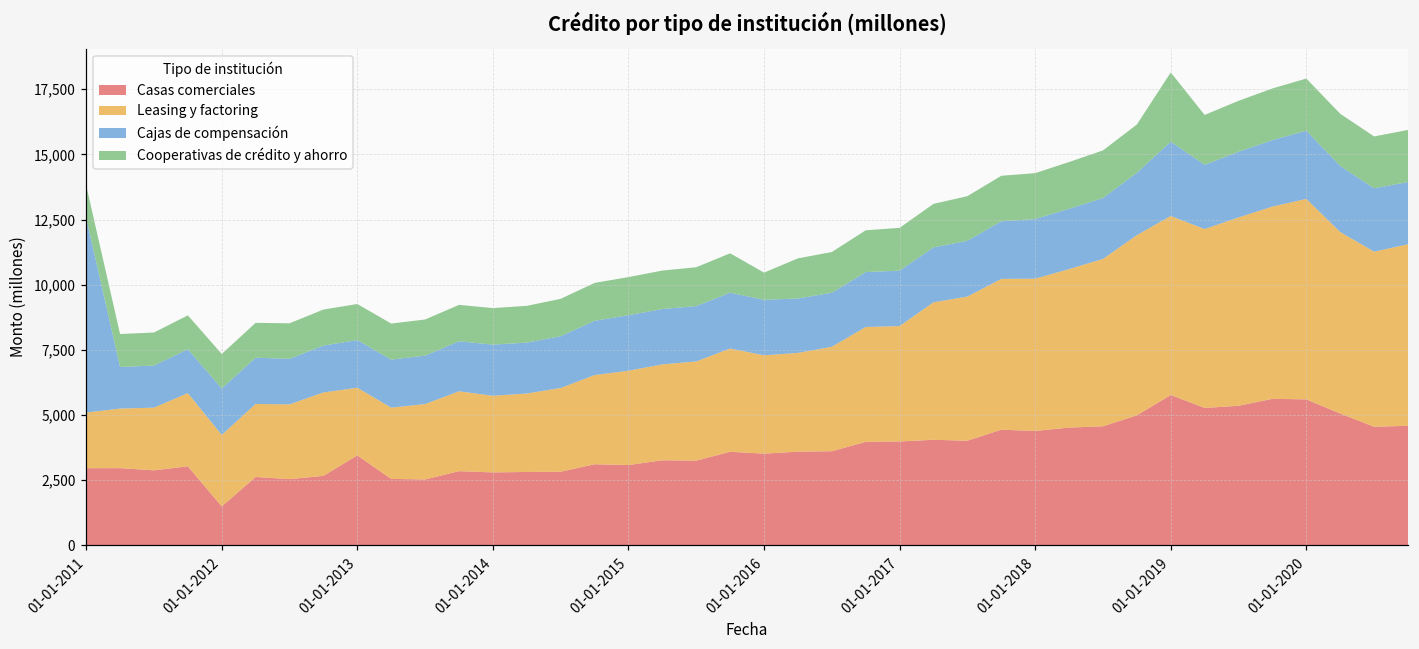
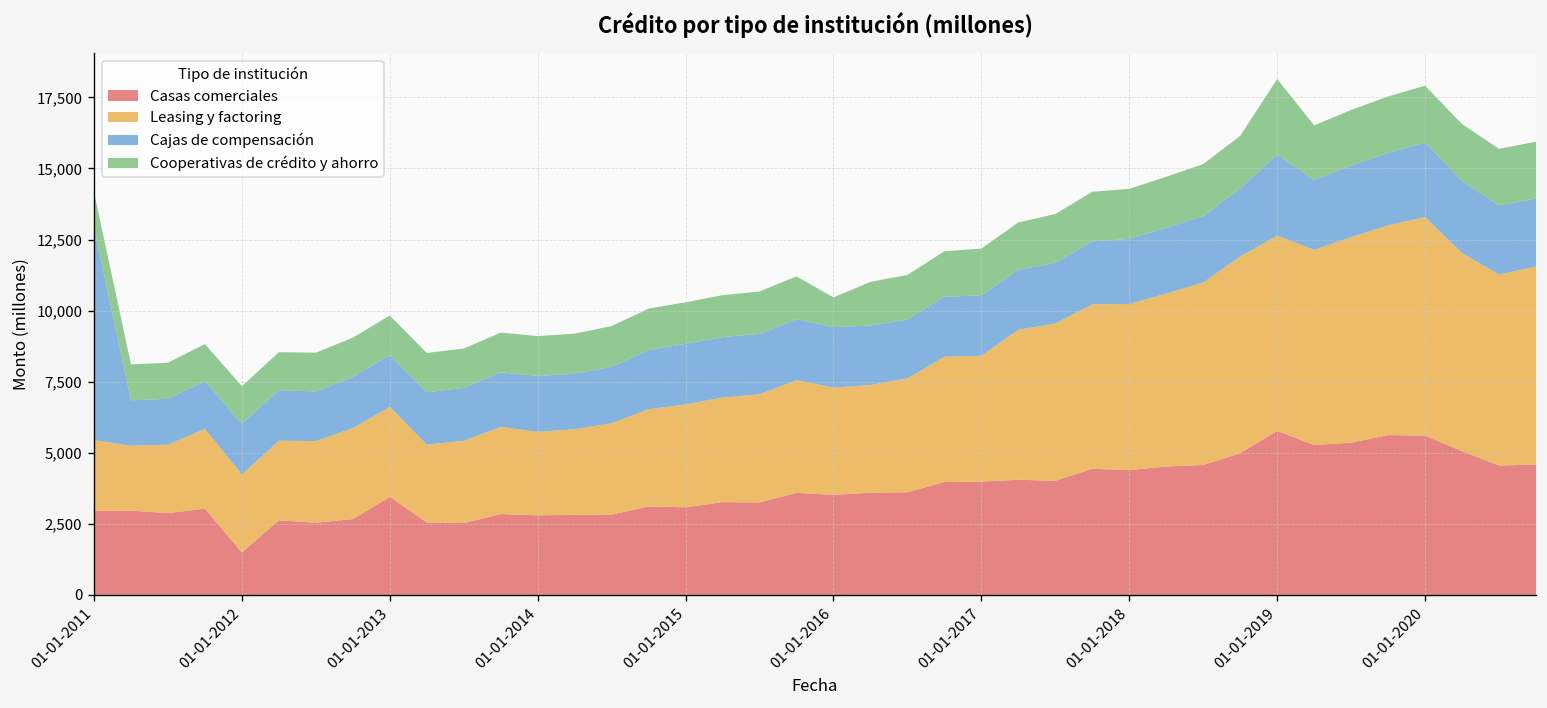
  {
    "Casas comerciales": {
      "01-01-2011": "3,000",
      "01-01-2012": "1,500",
      "01-01-2013": "3,500",
      "01-01-2014": "2,800",
      "01-01-2015": "3,100",
      "01-01-2016": "3,500",
      "01-01-2017": "4,000",
      "01-01-2018": "4,400",
      "01-01-2019": "5,800",
      "01-01-2020": "5,600"
    },
    "Leasing y factoring": {
-     "01-01-2011": "2,100",
+     "01-01-2011": "2,500",
      "01-01-2012": "2,700",
-     "01-01-2013": "2,600",
+     "01-01-2013": "3,200",
      "01-01-2014": "2,900",
      "01-01-2015": "3,600",
      "01-01-2016": "3,800",
      "01-01-2017": "4,400",
      "01-01-2018": "5,800",
      "01-01-2019": "6,900",
      "01-01-2020": "7,700"
    },
    "Cajas de compensación": {
      "01-01-2011": "7,500",
      "01-01-2012": "1,800",
      "01-01-2013": "1,800",
      "01-01-2014": "2,000",
      "01-01-2015": "2,100",
      "01-01-2016": "2,100",
      "01-01-2017": "2,100",
      "01-01-2018": "2,300",
      "01-01-2019": "2,900",
      "01-01-2020": "2,600"
    },
    "Cooperativas de crédito y ahorro": {
      "01-01-2011": "1,200",
      "01-01-2012": "1,300",
      "01-01-2013": "1,400",
      "01-01-2014": "1,400",
      "01-01-2015": "1,500",
      "01-01-2016": "1,000",
      "01-01-2017": "1,600",
      "01-01-2018": "1,800",
      "01-01-2019": "2,700",
      "01-01-2020": "2,000"
    }
  }
